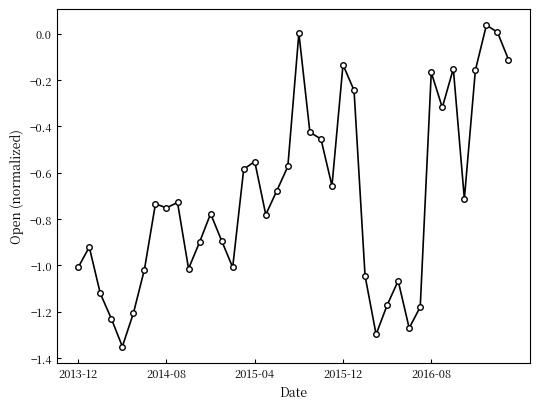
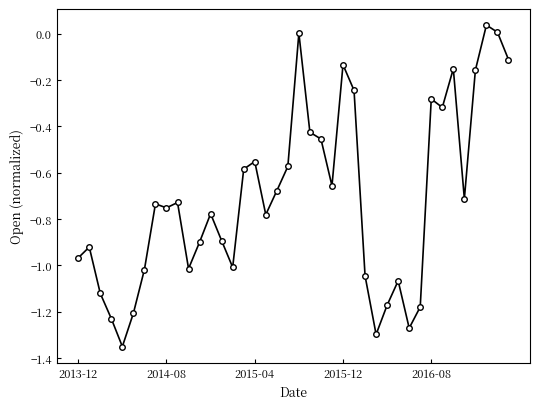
  {
-   "2013-12": -1.01,
+   "2013-12": -0.97,
    "2014-08": -0.75,
    "2015-04": -0.55,
    "2015-12": -0.13,
-   "2016-08": -0.17
+   "2016-08": -0.28
  }
